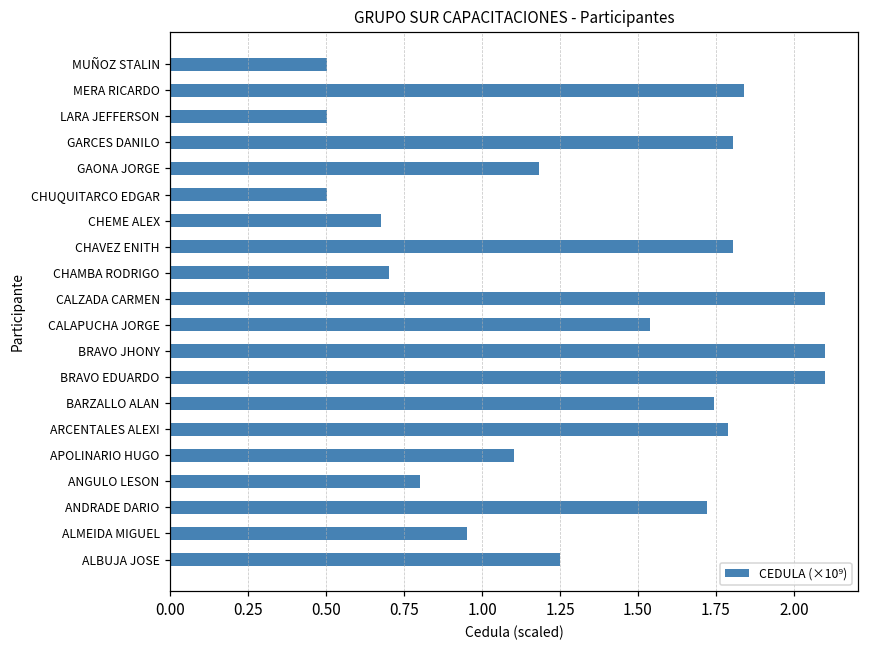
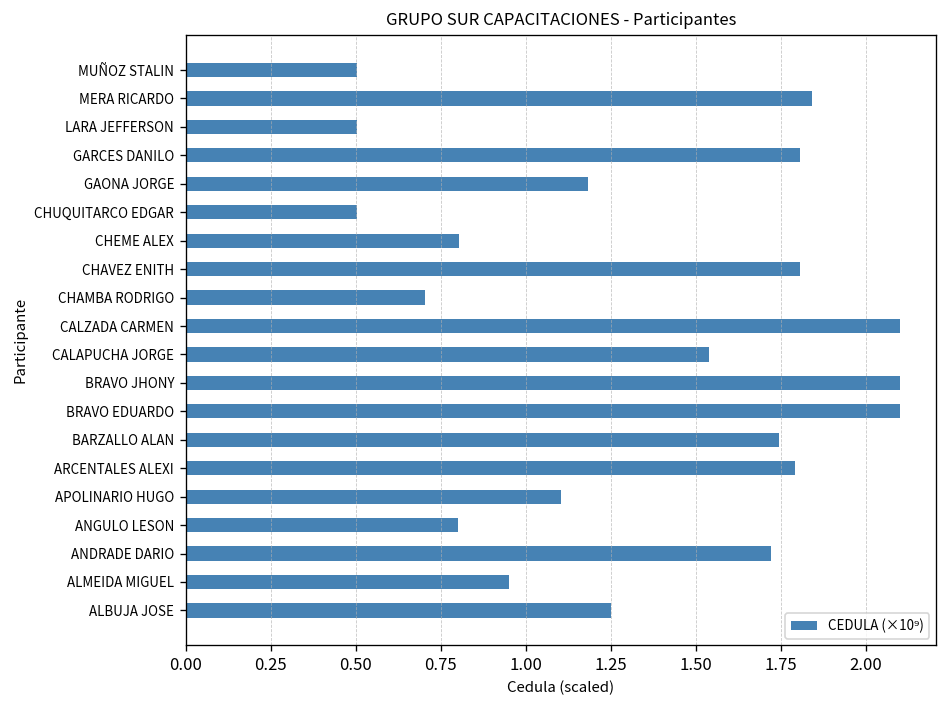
  {
    "MUÑOZ STALIN": 0.50,
    "MERA RICARDO": 1.84,
    "LARA JEFFERSON": 0.50,
    "GARCES DANILO": 1.80,
    "GAONA JORGE": 1.18,
    "CHUQUITARCO EDGAR": 0.50,
-   "CHEME ALEX": 0.68,
+   "CHEME ALEX": 0.80,
    "CHAVEZ ENITH": 1.81,
    "CHAMBA RODRIGO": 0.70,
    "CALZADA CARMEN": 2.10,
    "CALAPUCHA JORGE": 1.54,
    "BRAVO JHONY": 2.10,
    "BRAVO EDUARDO": 2.10,
    "BARZALLO ALAN": 1.74,
    "ARCENTALES ALEXI": 1.79,
    "APOLINARIO HUGO": 1.10,
    "ANGULO LESON": 0.80,
    "ANDRADE DARIO": 1.72,
    "ALMEIDA MIGUEL": 0.95,
    "ALBUJA JOSE": 1.25
  }
